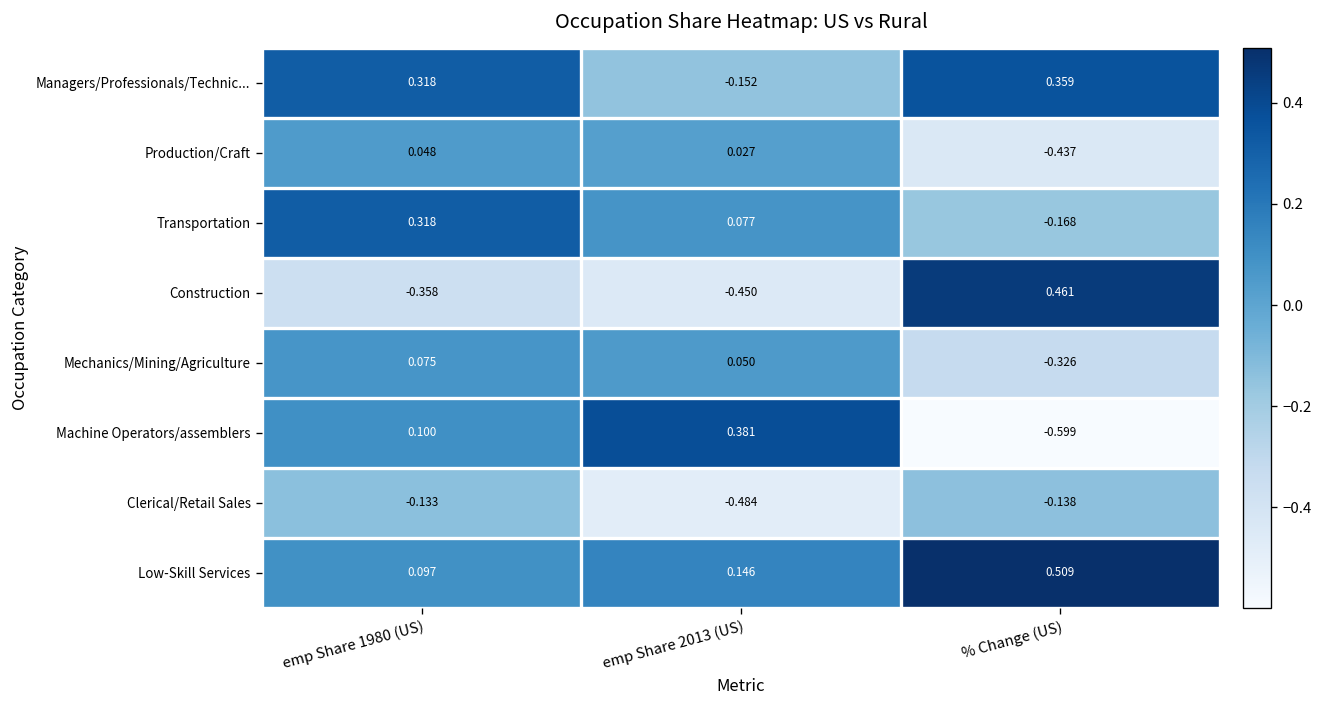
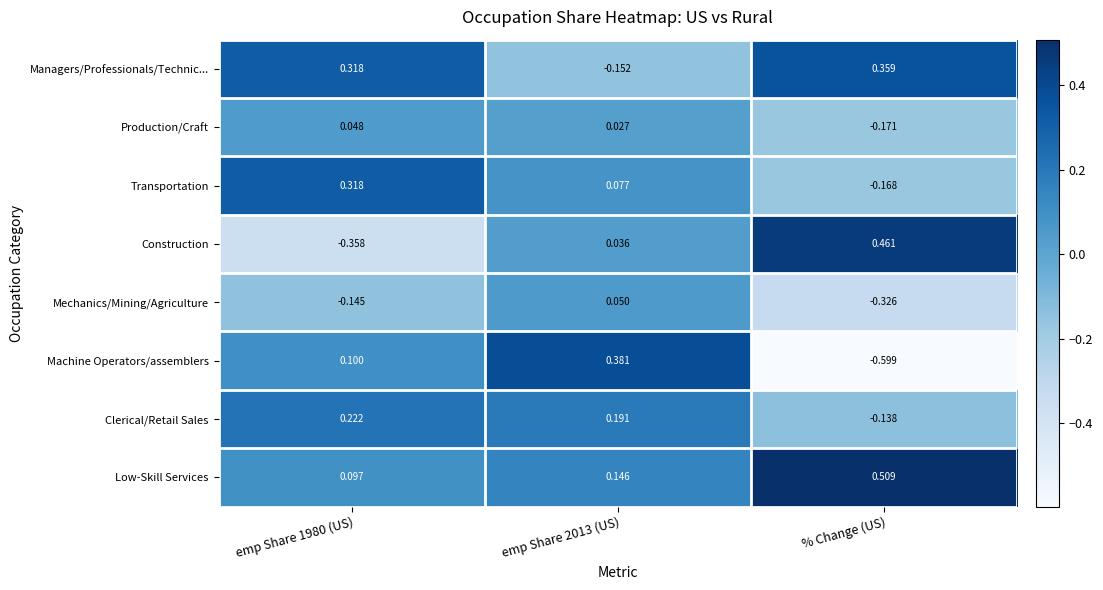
  {
    "Managers/Professionals/Technic...": {
      "emp Share 1980 (US)": 0.318,
      "emp Share 2013 (US)": -0.152,
      "% Change (US)": 0.359
    },
    "Production/Craft": {
      "emp Share 1980 (US)": 0.048,
      "emp Share 2013 (US)": 0.027,
-     "% Change (US)": -0.437
+     "% Change (US)": -0.171
    },
    "Transportation": {
      "emp Share 1980 (US)": 0.318,
      "emp Share 2013 (US)": 0.077,
      "% Change (US)": -0.168
    },
    "Construction": {
      "emp Share 1980 (US)": -0.358,
-     "emp Share 2013 (US)": -0.450,
+     "emp Share 2013 (US)": 0.036,
      "% Change (US)": 0.461
    },
    "Mechanics/Mining/Agriculture": {
-     "emp Share 1980 (US)": 0.075,
+     "emp Share 1980 (US)": -0.145,
      "emp Share 2013 (US)": 0.050,
      "% Change (US)": -0.326
    },
    "Machine Operators/assemblers": {
      "emp Share 1980 (US)": 0.100,
      "emp Share 2013 (US)": 0.381,
      "% Change (US)": -0.599
    },
    "Clerical/Retail Sales": {
-     "emp Share 1980 (US)": -0.133,
-     "emp Share 2013 (US)": -0.484,
+     "emp Share 1980 (US)": 0.222,
+     "emp Share 2013 (US)": 0.191,
      "% Change (US)": -0.138
    },
    "Low-Skill Services": {
      "emp Share 1980 (US)": 0.097,
      "emp Share 2013 (US)": 0.146,
      "% Change (US)": 0.509
    }
  }
